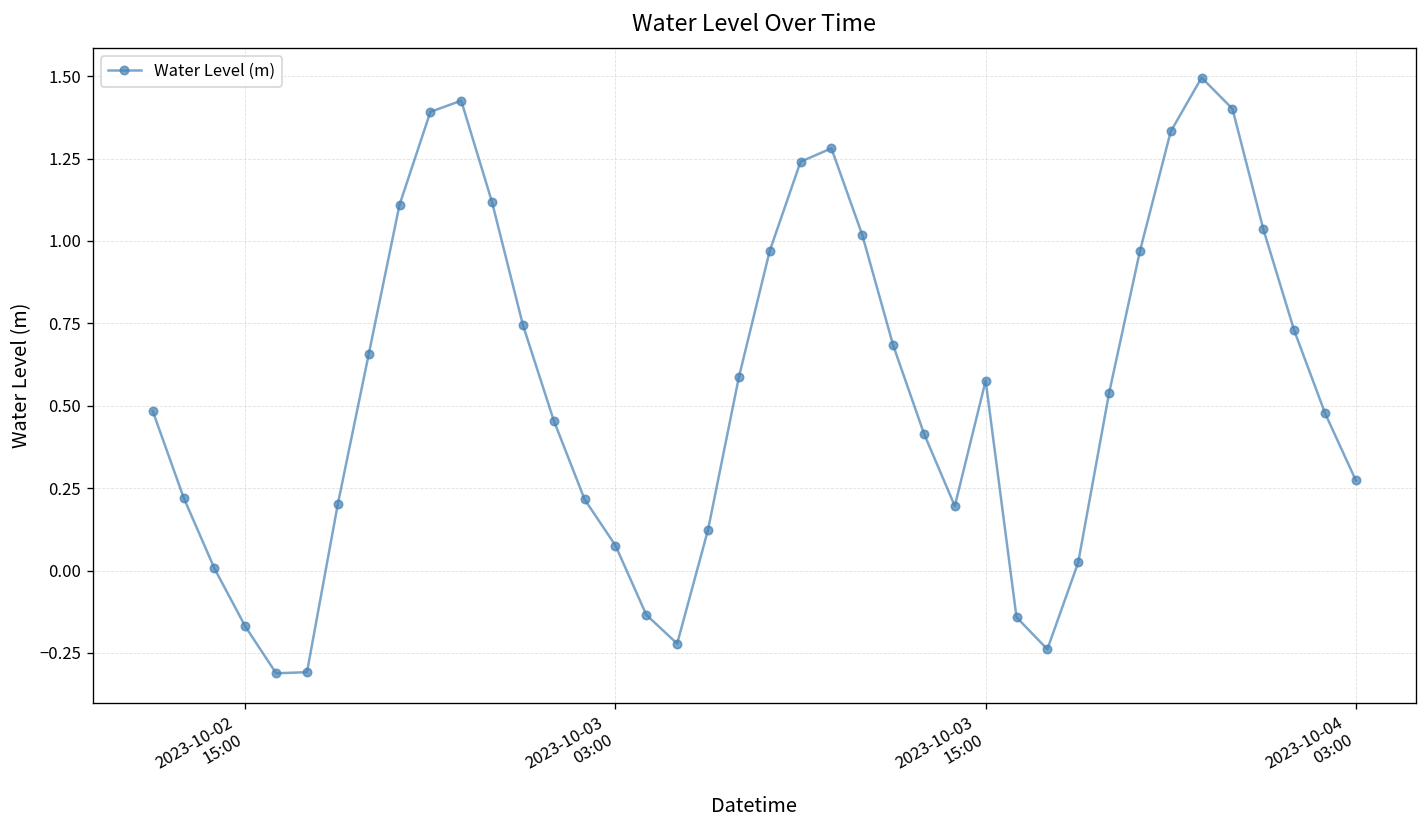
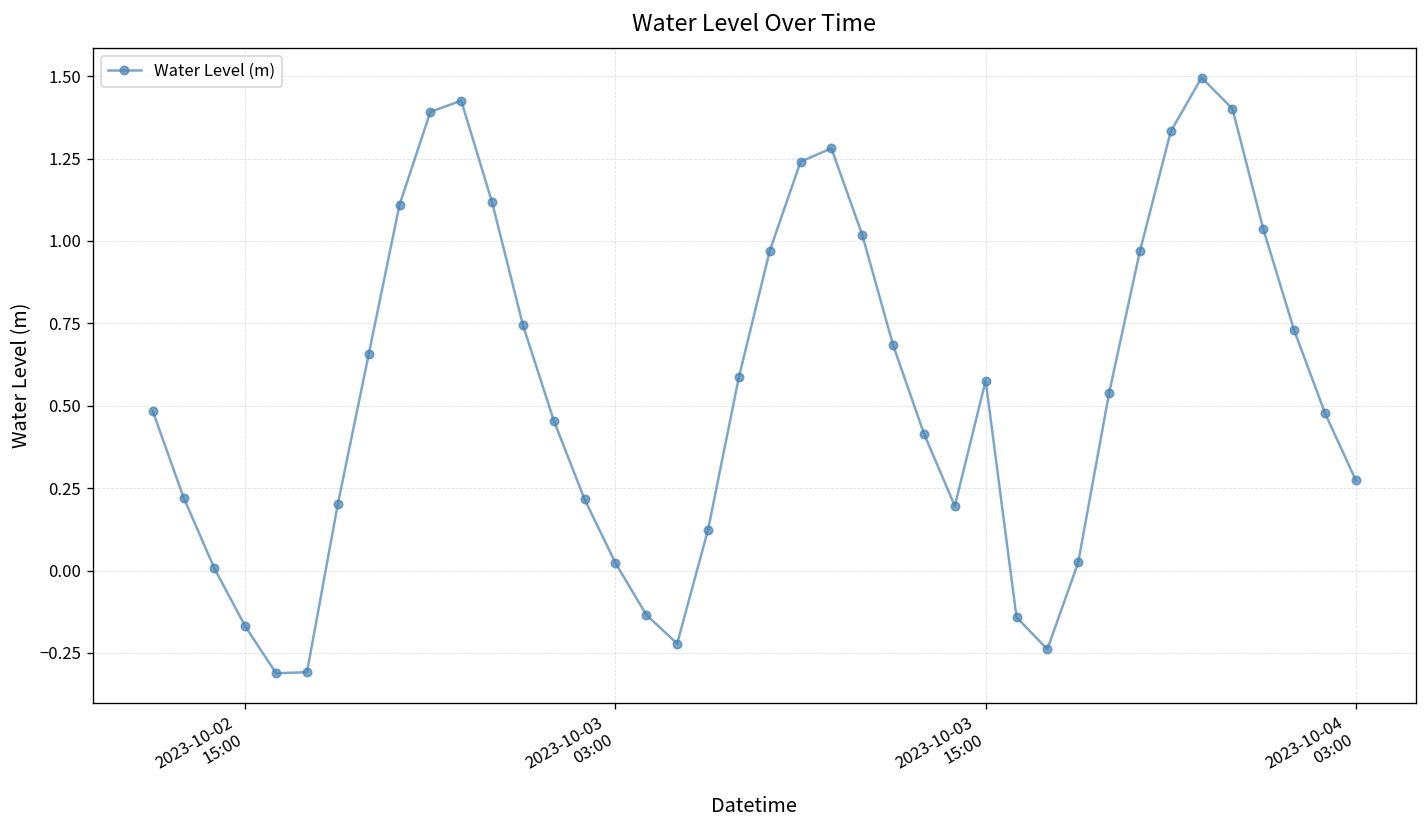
  {
    "2023-10-02 15:00": -0.17,
-   "2023-10-03 03:00": 0.08,
+   "2023-10-03 03:00": 0.02,
    "2023-10-03 15:00": 0.58,
    "2023-10-04 03:00": 0.27
  }
